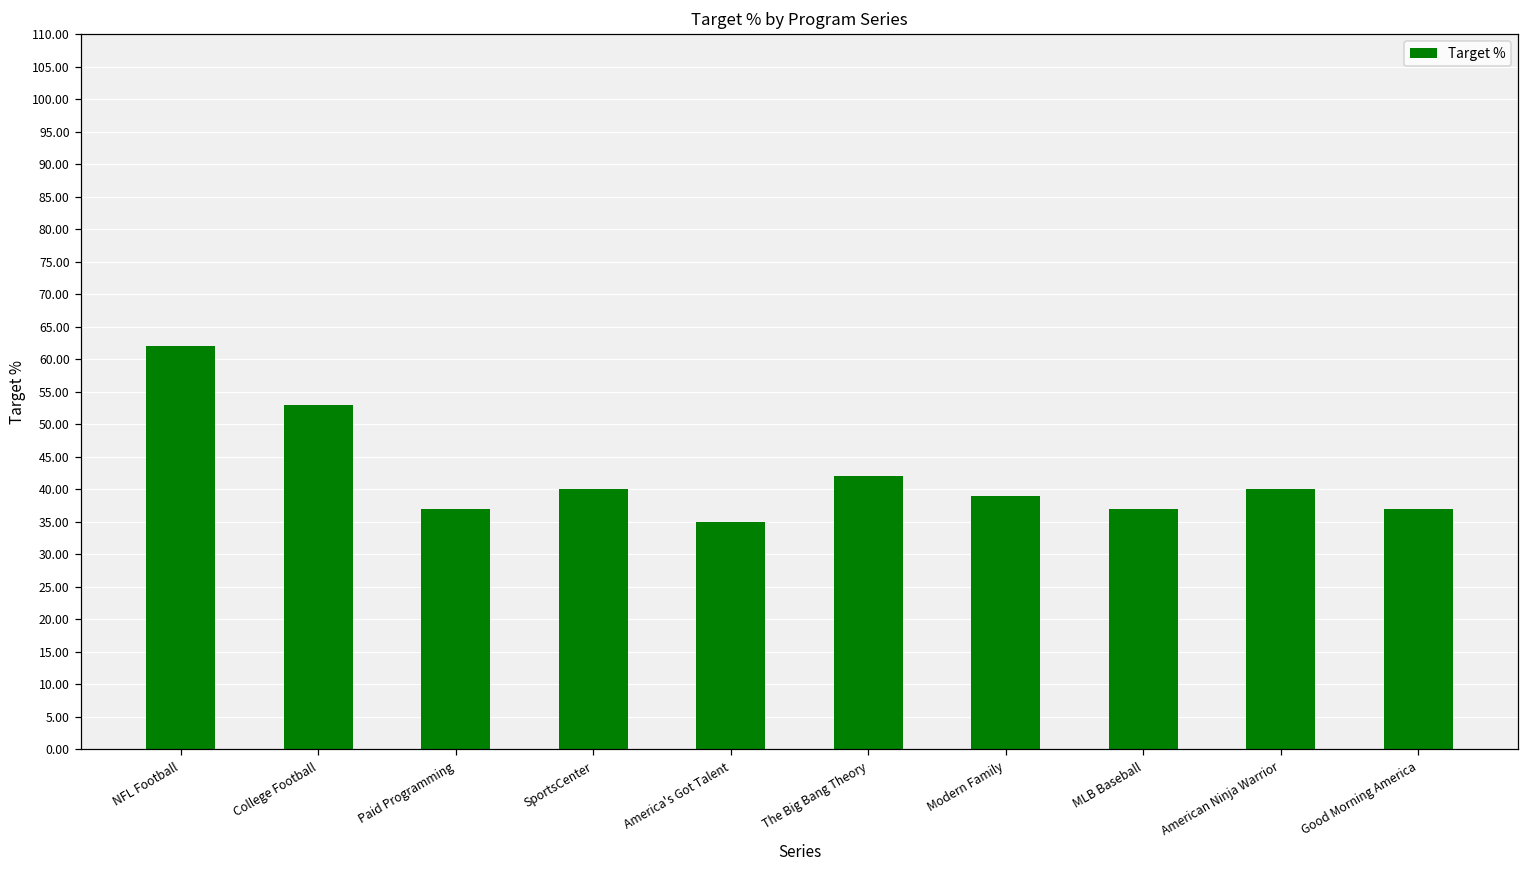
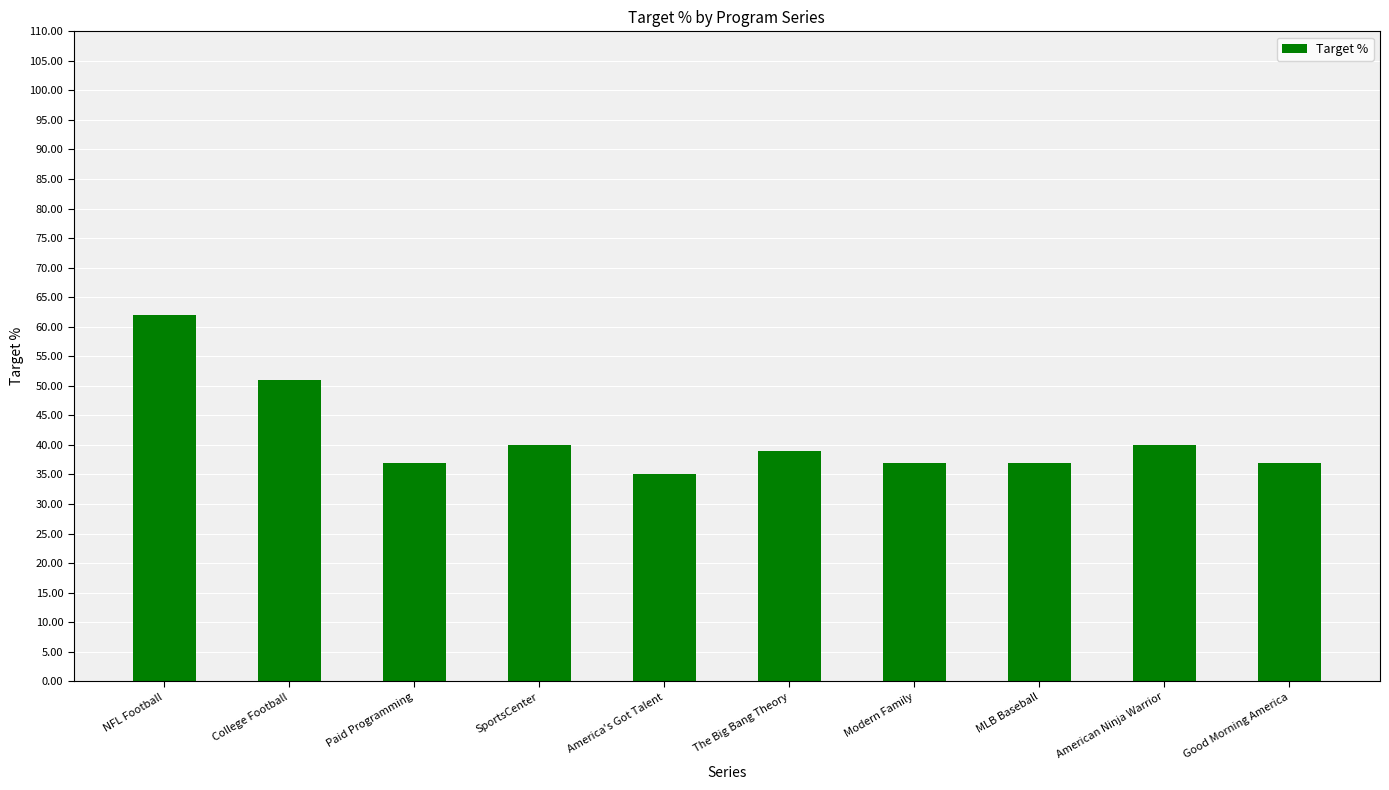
  {
    "NFL Football": 62,
-   "College Football": 53,
+   "College Football": 51,
    "Paid Programming": 37,
    "SportsCenter": 40,
    "America's Got Talent": 35,
-   "The Big Bang Theory": 42,
-   "Modern Family": 39,
+   "The Big Bang Theory": 39,
+   "Modern Family": 37,
    "MLB Baseball": 37,
    "American Ninja Warrior": 40,
    "Good Morning America": 37
  }
